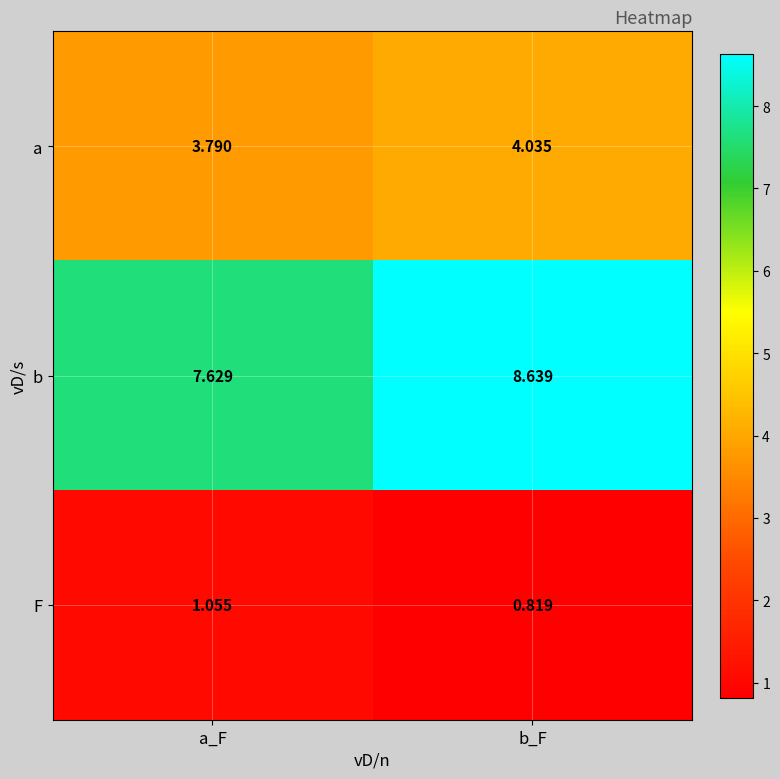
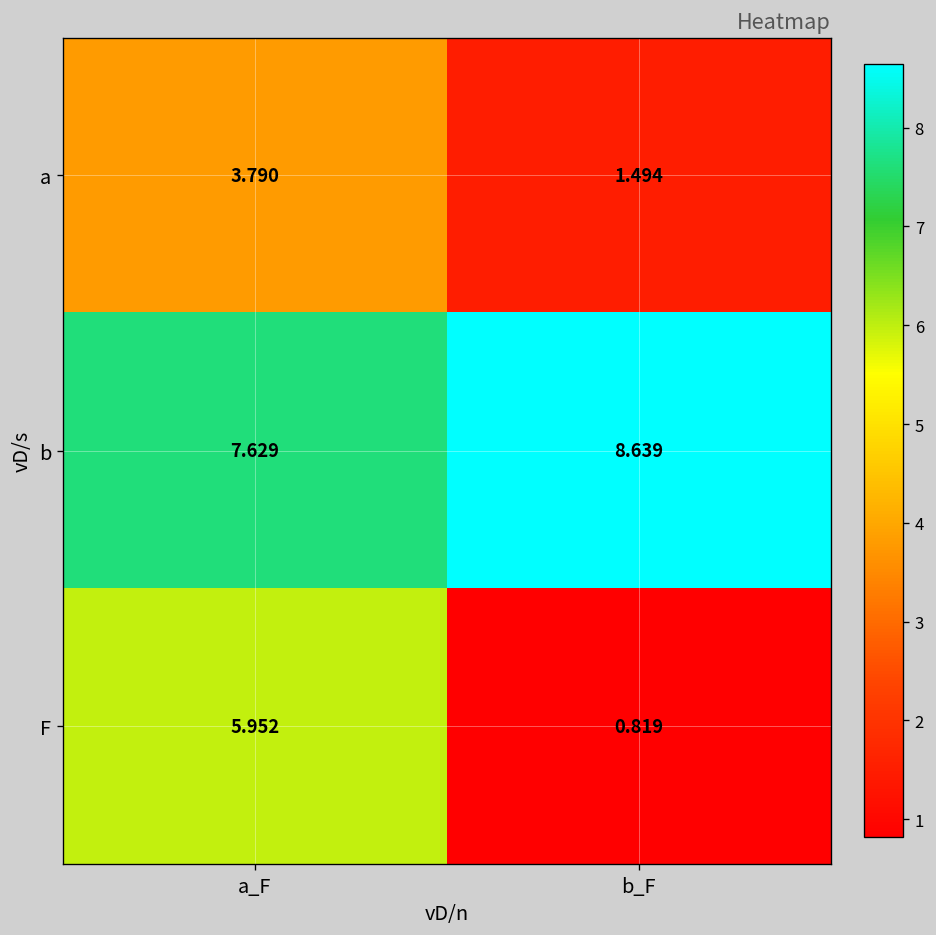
  {
    "a": {
      "a_F": 3.790,
-     "b_F": 4.035
+     "b_F": 1.494
    },
    "b": {
      "a_F": 7.629,
      "b_F": 8.639
    },
    "F": {
-     "a_F": 1.055,
+     "a_F": 5.952,
      "b_F": 0.819
    }
  }
